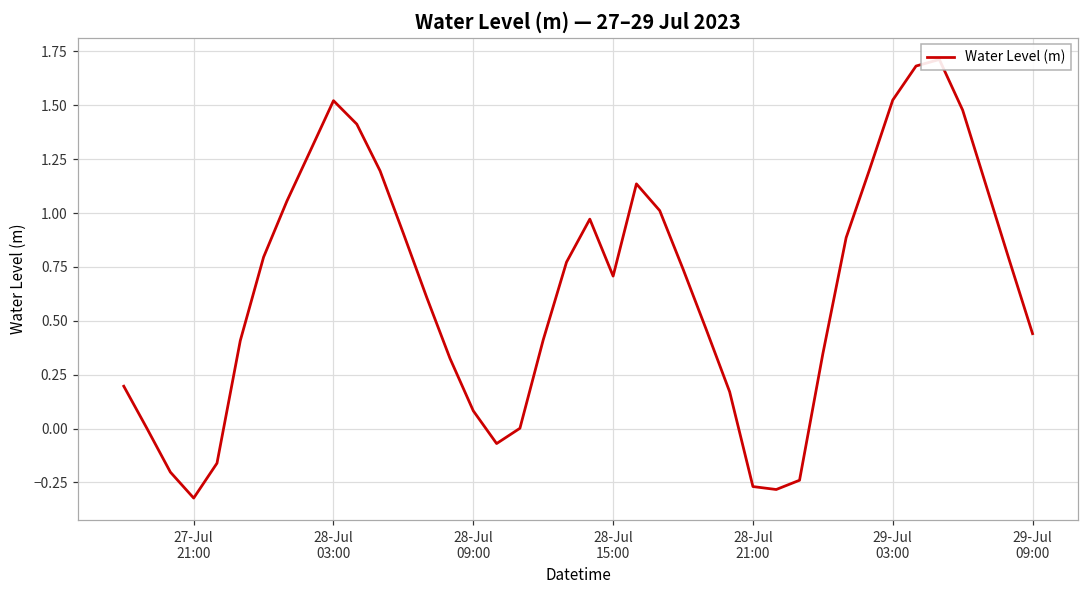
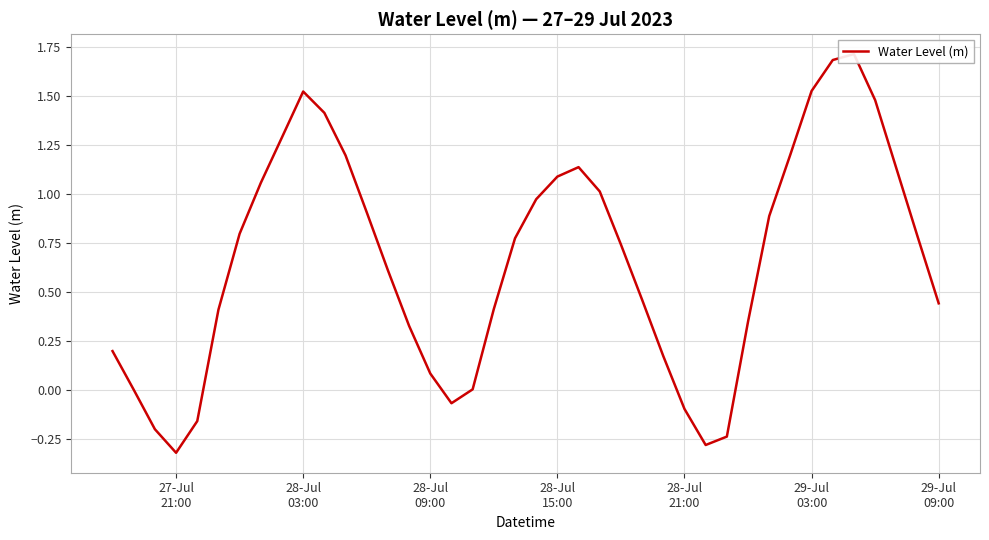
  {
    "27-Jul 21:00": -0.32,
    "28-Jul 03:00": 1.52,
    "28-Jul 09:00": 0.08,
-   "28-Jul 15:00": 0.71,
-   "28-Jul 21:00": -0.27,
+   "28-Jul 15:00": 1.09,
+   "28-Jul 21:00": -0.10,
    "29-Jul 03:00": 1.52,
    "29-Jul 09:00": 0.44
  }
